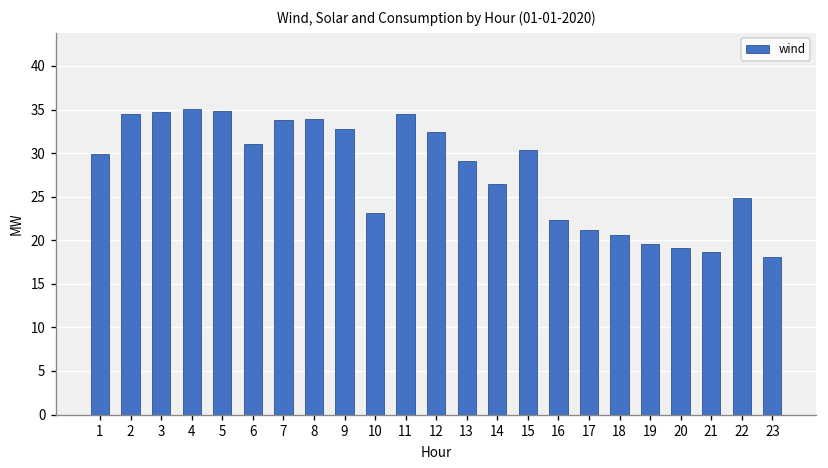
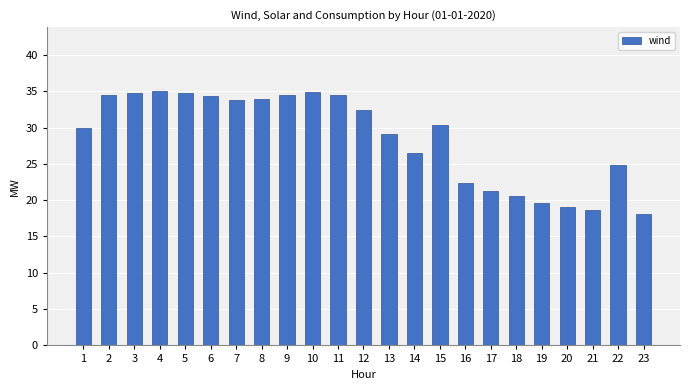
  {
    "1": 30,
    "2": 35,
    "3": 35,
    "4": 35,
    "5": 35,
-   "6": 31,
+   "6": 34,
    "7": 34,
    "8": 34,
-   "9": 33,
-   "10": 23,
+   "9": 35,
+   "10": 35,
    "11": 34,
    "12": 32,
    "13": 29,
    "14": 27,
    "15": 30,
    "16": 22,
    "17": 21,
    "18": 21,
    "19": 20,
    "20": 19,
    "21": 19,
    "22": 25,
    "23": 18
  }
